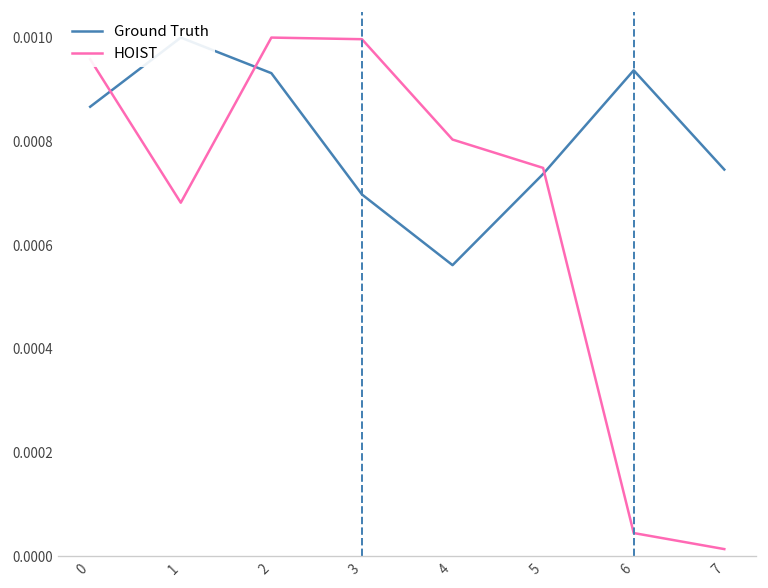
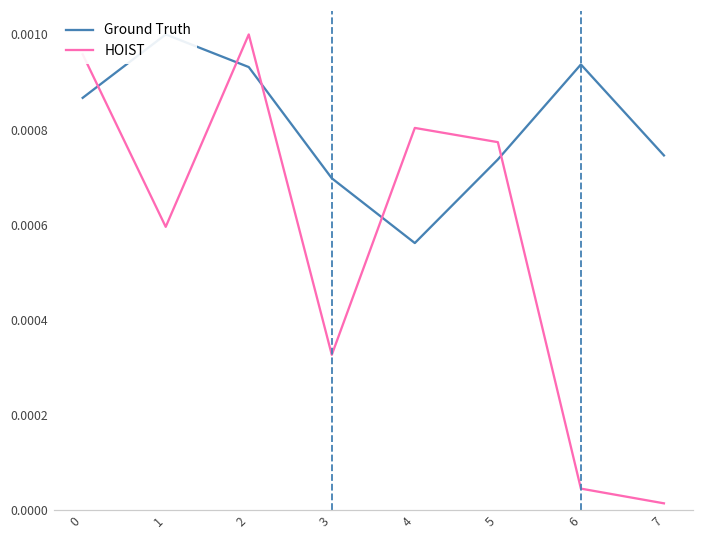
  {
    "Ground Truth": {
      "0": 0.00087,
      "2": 0.00093,
      "3": 0.00070,
      "4": 0.00056,
      "5": 0.00074,
      "6": 0.00094,
      "7": 0.00075
    },
    "HOIST": {
-     "1": 0.00068,
+     "1": 0.00060,
      "2": 0.00100,
-     "3": 0.00100,
+     "3": 0.00033,
      "4": 0.00080,
-     "5": 0.00075,
+     "5": 0.00077,
      "6": 0.00004,
      "7": 0.00001
    }
  }
